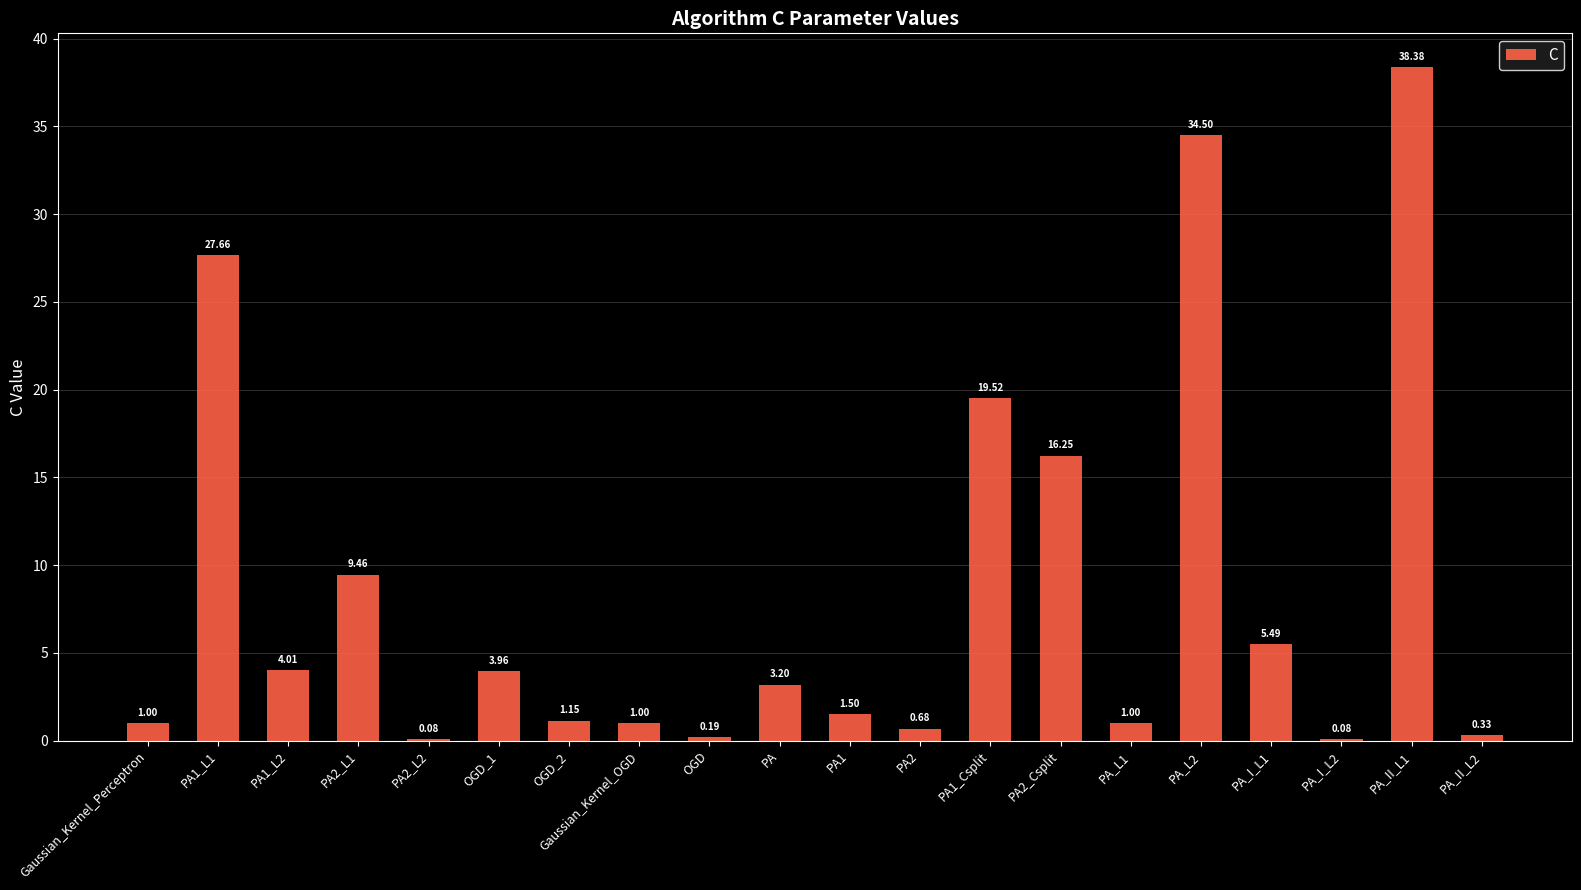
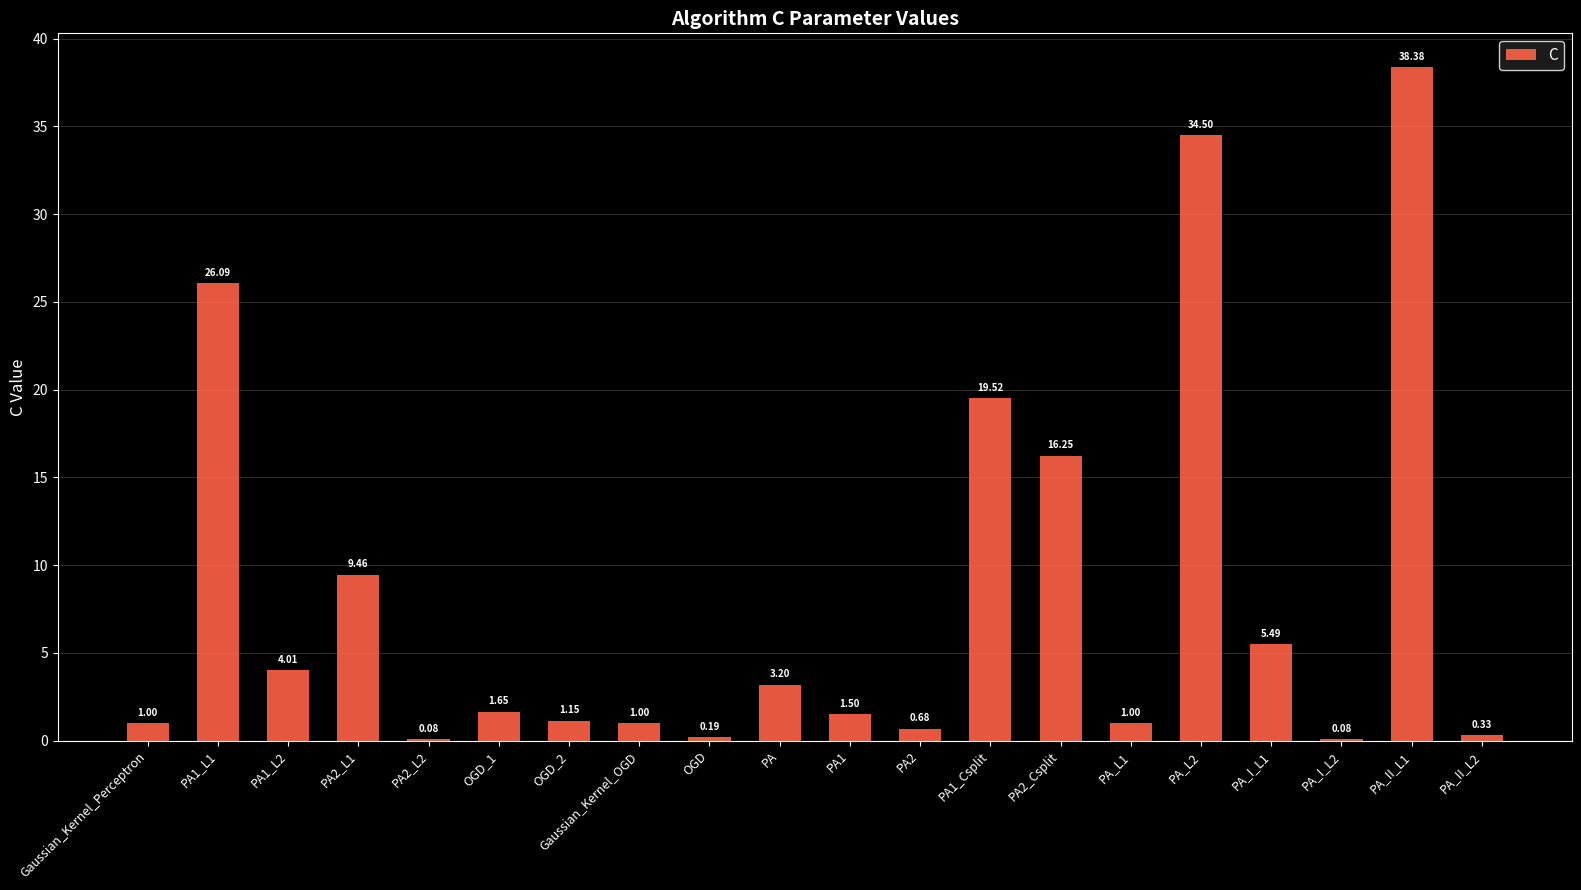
  {
    "Gaussian_Kernel_Perceptron": 1.00,
-   "PA1_L1": 27.66,
+   "PA1_L1": 26.09,
    "PA1_L2": 4.01,
    "PA2_L1": 9.46,
    "PA2_L2": 0.08,
-   "OGD_1": 3.96,
+   "OGD_1": 1.65,
    "OGD_2": 1.15,
    "Gaussian_Kernel_OGD": 1.00,
    "OGD": 0.19,
    "PA": 3.20,
    "PA1": 1.50,
    "PA2": 0.68,
    "PA1_Csplit": 19.52,
    "PA2_Csplit": 16.25,
    "PA_L1": 1.00,
    "PA_L2": 34.50,
    "PA_I_L1": 5.49,
    "PA_I_L2": 0.08,
    "PA_II_L1": 38.38,
    "PA_II_L2": 0.33
  }
